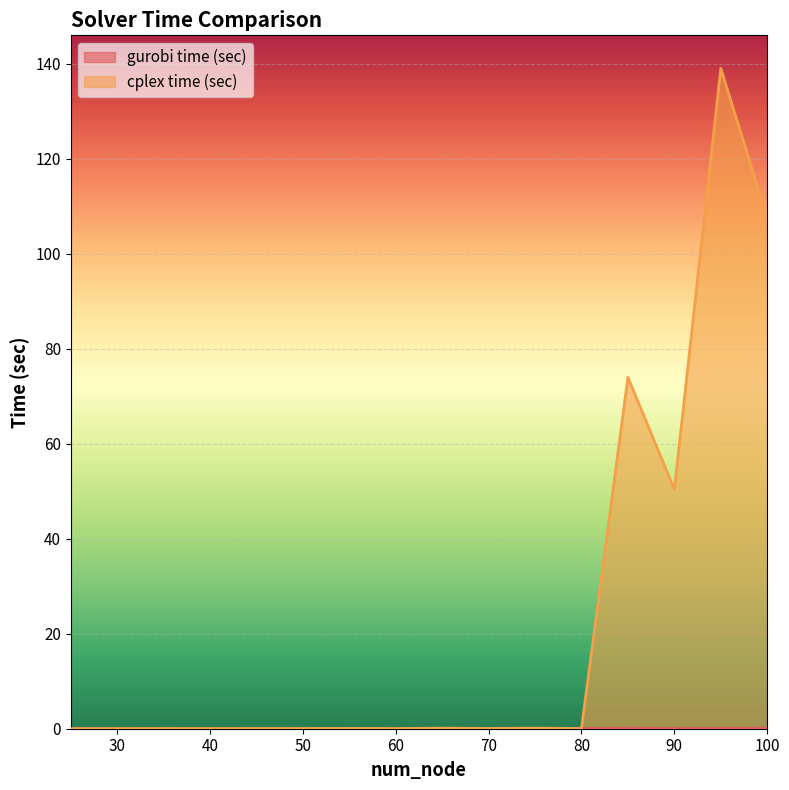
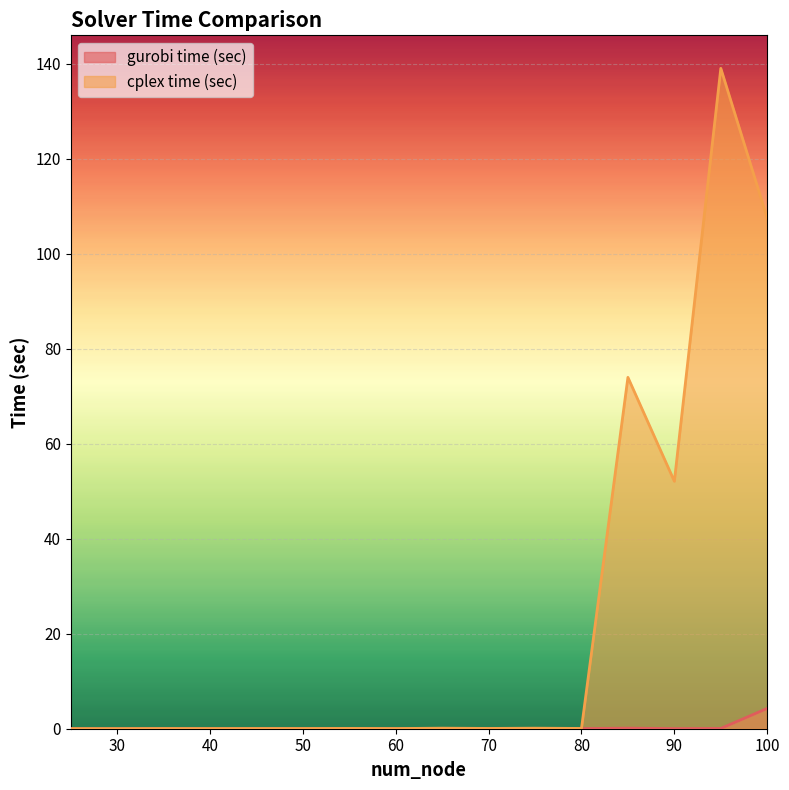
  {
    "gurobi time (sec)": {
      "90": 0,
-     "100": 0
+     "100": 4
    },
    "cplex time (sec)": {
-     "90": 50,
+     "90": 52,
      "100": 107
    }
  }
